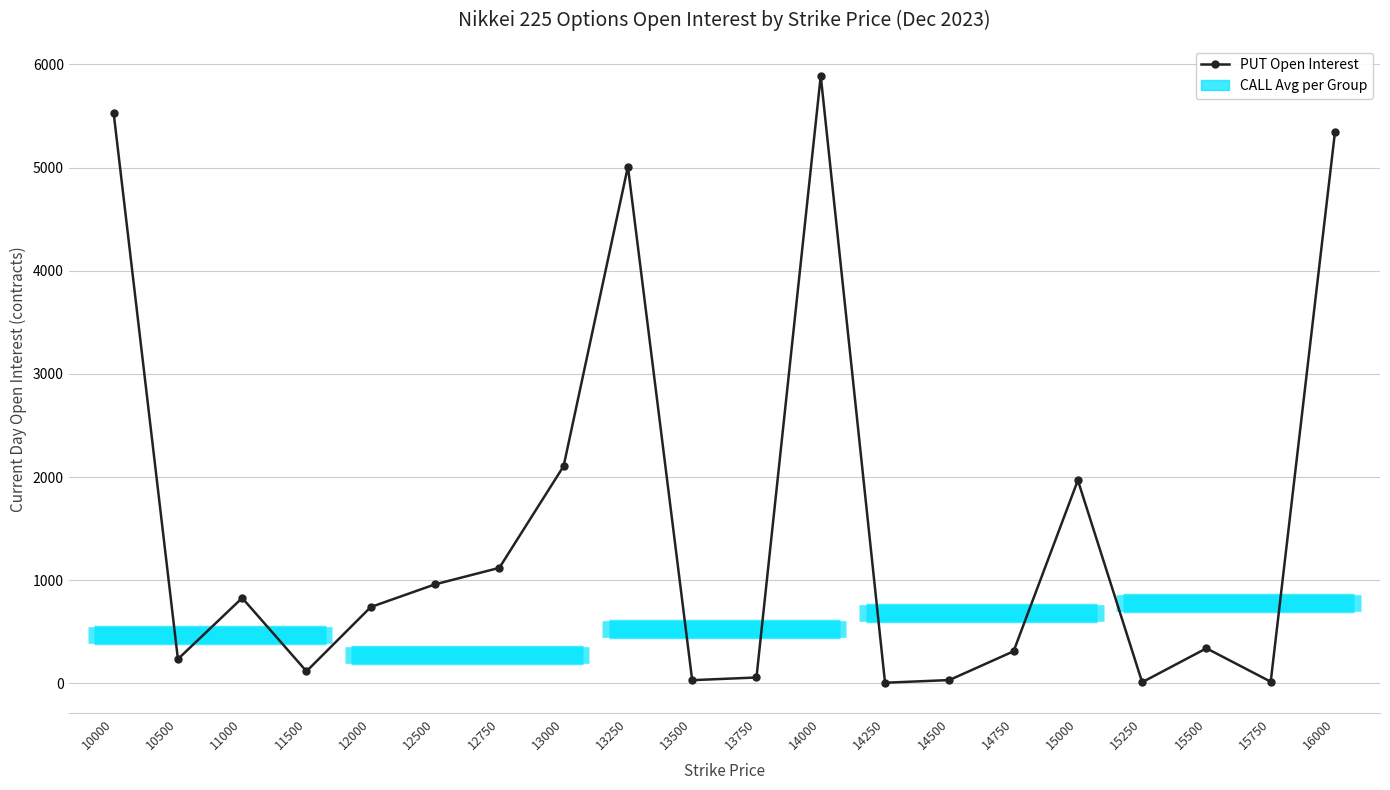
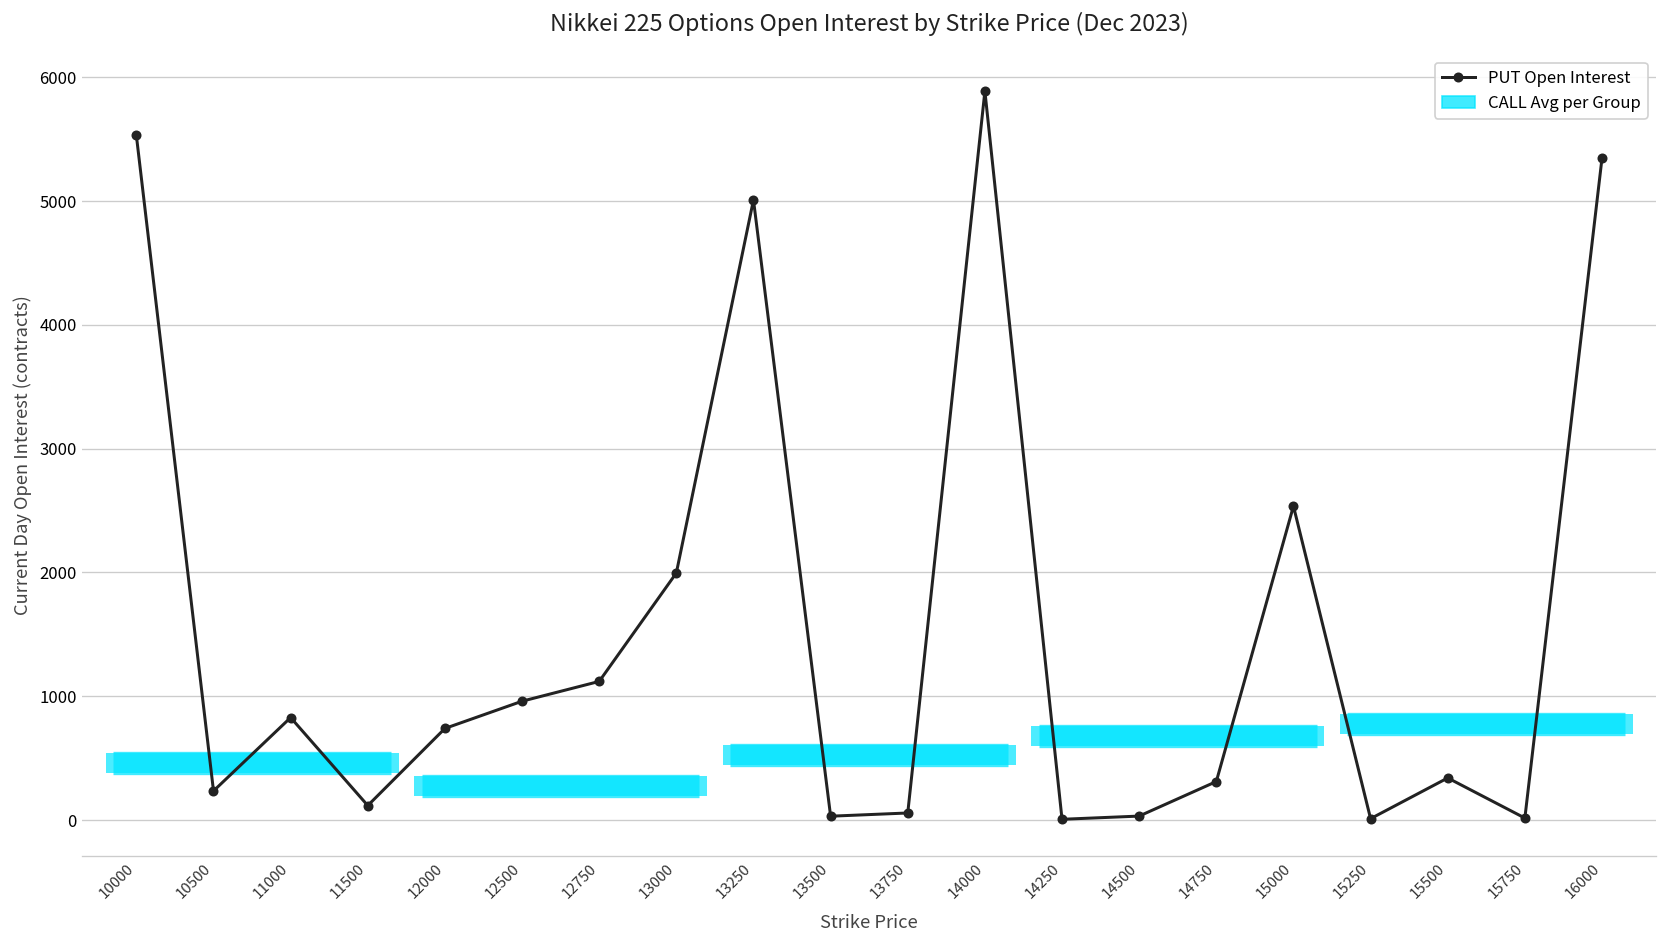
  {
    "PUT Open Interest": {
      "10000": 5530,
      "10500": 240,
      "11000": 830,
      "11500": 120,
      "12000": 740,
      "12500": 960,
      "12750": 1120,
-     "13000": 2110,
+     "13000": 2000,
      "13250": 5010,
      "13500": 30,
      "13750": 60,
      "14000": 5890,
      "14250": 10,
      "14500": 30,
      "14750": 310,
-     "15000": 1970,
+     "15000": 2540,
      "15250": 10,
      "15500": 340,
      "15750": 20,
      "16000": 5350
    }
  }
